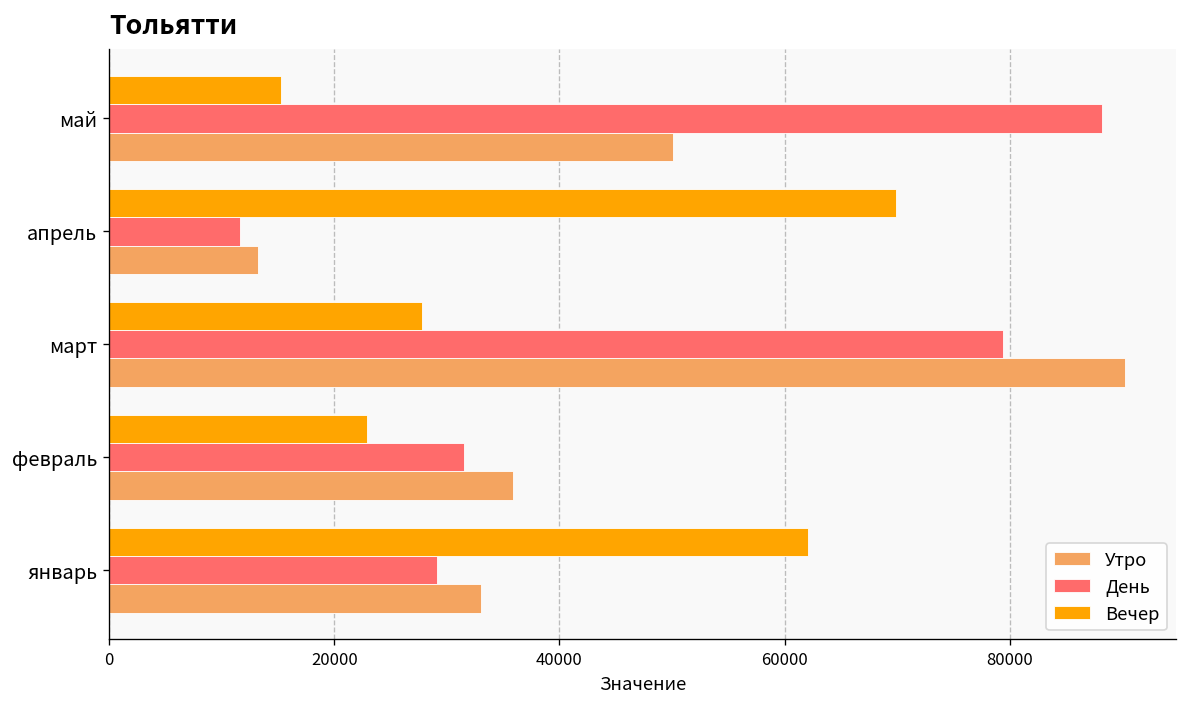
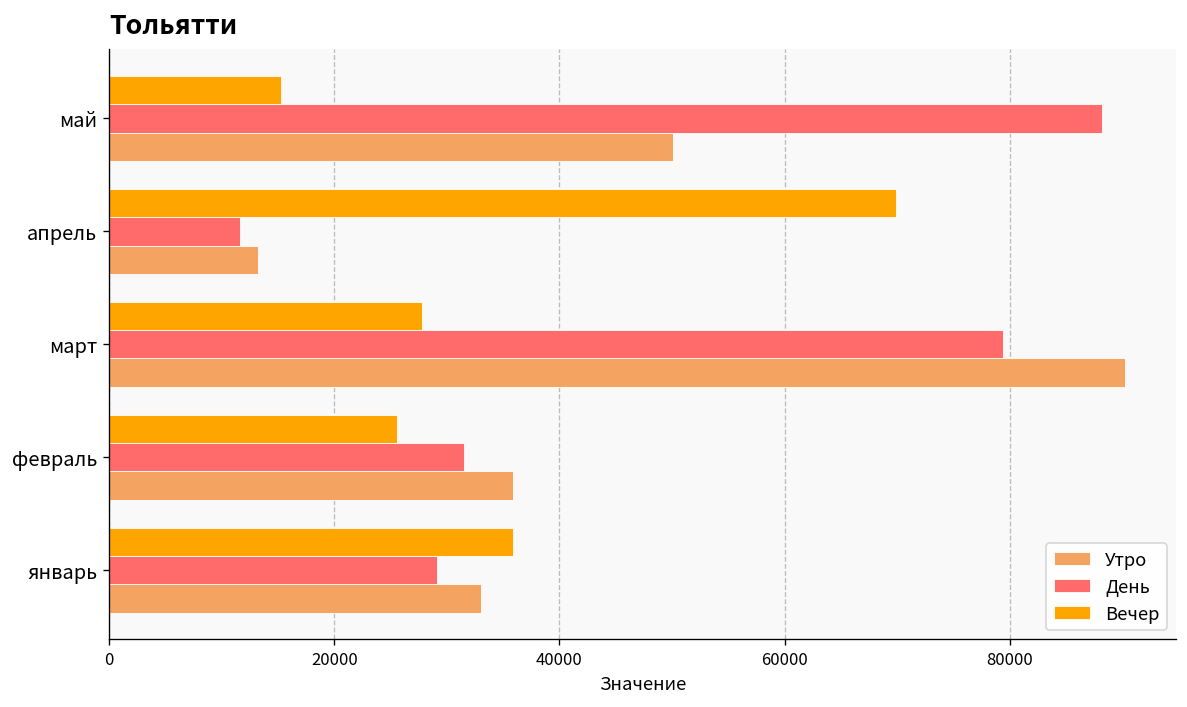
  {
    "Вечер": {
      "май": 15000,
      "апрель": 70000,
      "март": 28000,
-     "февраль": 23000,
-     "январь": 62000
+     "февраль": 26000,
+     "январь": 36000
    }
  }
